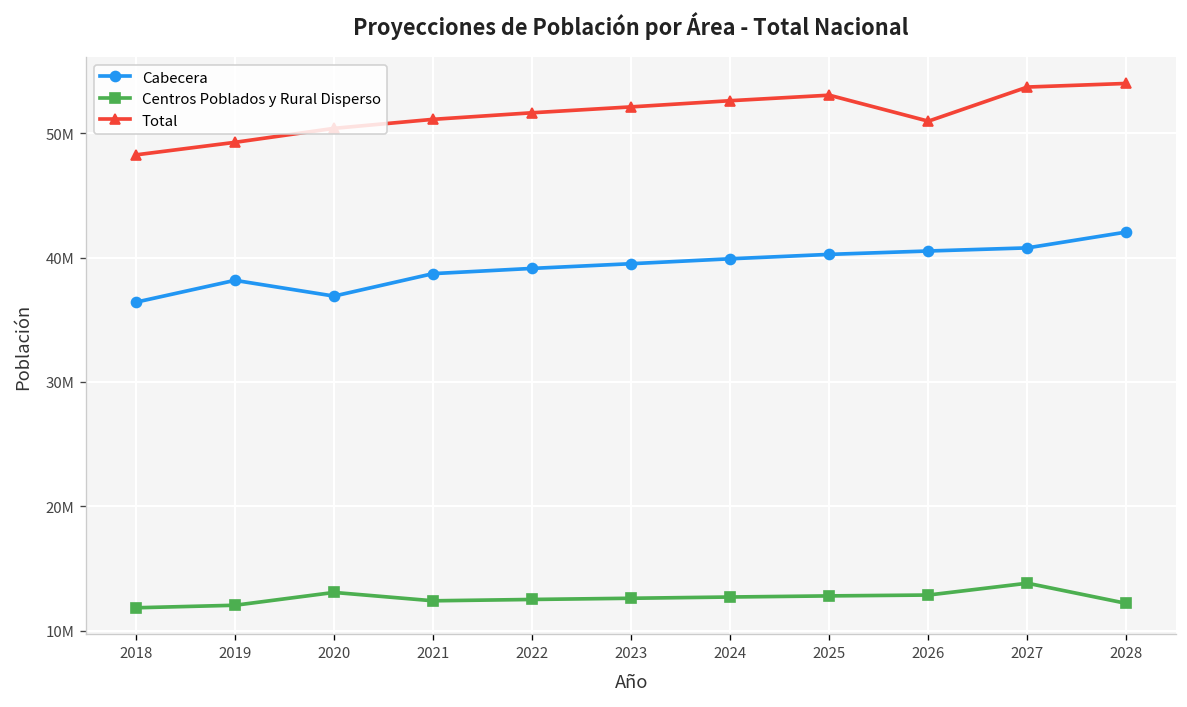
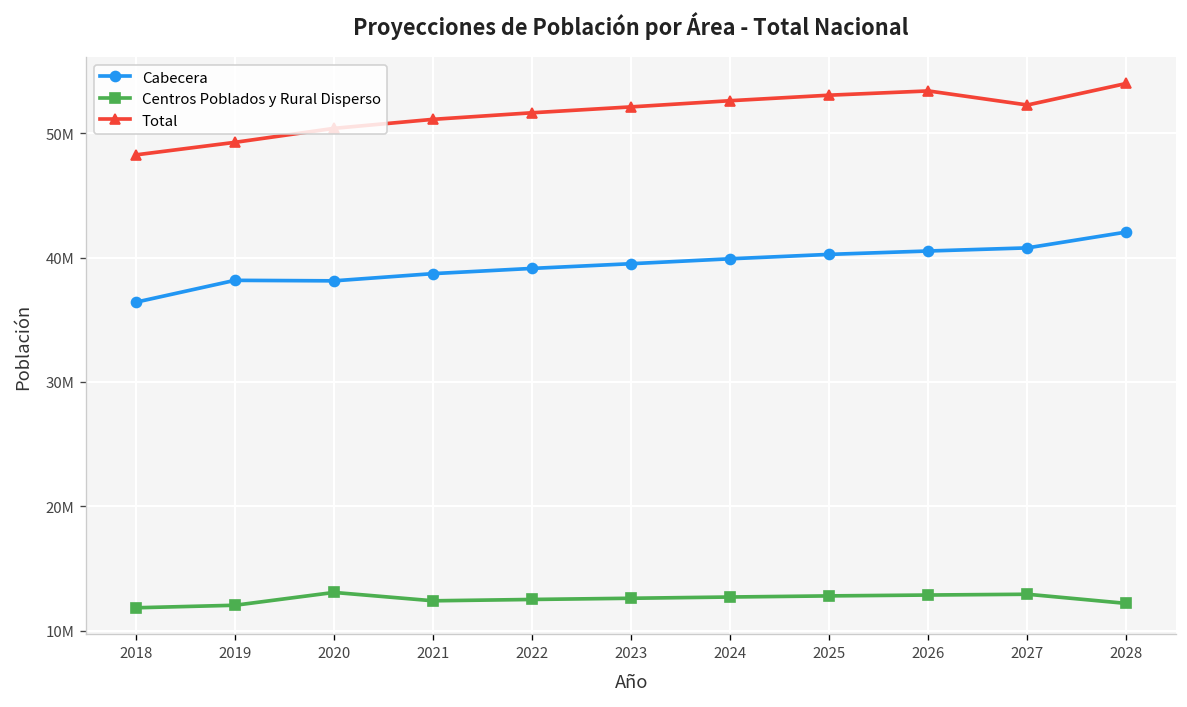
  {
    "Cabecera": {
      "2018": 36400000,
      "2019": 38200000,
-     "2020": 36900000,
+     "2020": 38100000,
      "2021": 38700000,
      "2022": 39100000,
      "2023": 39500000,
      "2024": 39900000,
      "2025": 40300000,
      "2026": 40500000,
      "2027": 40800000,
      "2028": 42100000
    },
    "Centros Poblados y Rural Disperso": {
      "2018": 11800000,
      "2019": 12000000,
      "2020": 13100000,
      "2021": 12400000,
      "2022": 12500000,
      "2023": 12600000,
      "2024": 12700000,
      "2025": 12800000,
      "2026": 12900000,
-     "2027": 13800000,
+     "2027": 12900000,
      "2028": 12200000
    },
    "Total": {
      "2018": 48300000,
      "2019": 49300000,
      "2021": 51100000,
      "2022": 51600000,
      "2023": 52100000,
      "2024": 52600000,
      "2025": 53100000,
-     "2026": 51000000,
-     "2027": 53700000,
+     "2026": 53400000,
+     "2027": 52300000,
      "2028": 54000000
    }
  }
